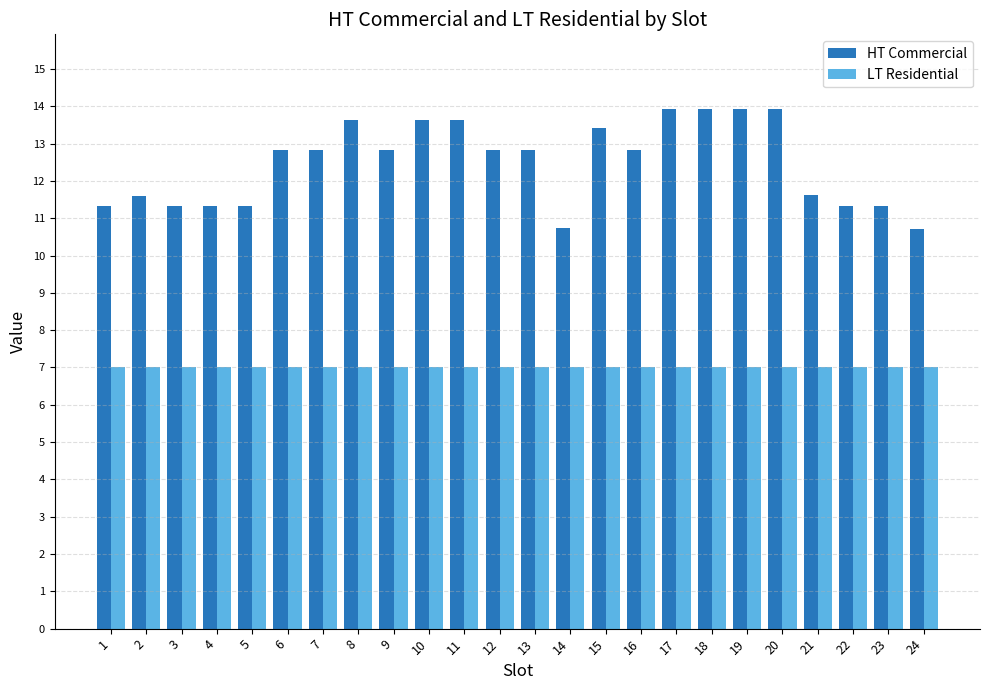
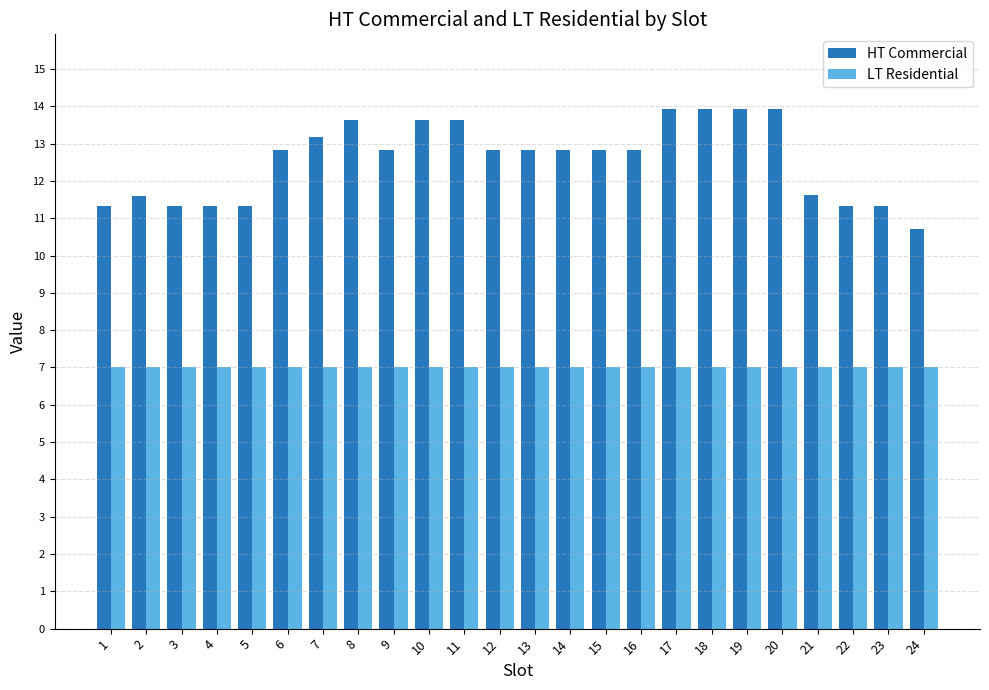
  {
    "HT Commercial": {
      "1": 11.3,
      "2": 11.6,
      "3": 11.3,
      "4": 11.3,
      "5": 11.3,
      "6": 12.8,
-     "7": 12.8,
+     "7": 13.2,
      "8": 13.6,
      "9": 12.8,
      "10": 13.6,
      "11": 13.6,
      "12": 12.8,
      "13": 12.8,
-     "14": 10.7,
-     "15": 13.4,
+     "14": 12.8,
+     "15": 12.8,
      "16": 12.8,
      "17": 13.9,
      "18": 13.9,
      "19": 13.9,
      "20": 13.9,
      "21": 11.6,
      "22": 11.3,
      "23": 11.3,
      "24": 10.7
    },
    "LT Residential": {
      "1": 7.0,
      "2": 7.0,
      "3": 7.0,
      "4": 7.0,
      "5": 7.0,
      "6": 7.0,
      "7": 7.0,
      "8": 7.0,
      "9": 7.0,
      "10": 7.0,
      "11": 7.0,
      "12": 7.0,
      "13": 7.0,
      "14": 7.0,
      "15": 7.0,
      "16": 7.0,
      "17": 7.0,
      "18": 7.0,
      "19": 7.0,
      "20": 7.0,
      "21": 7.0,
      "22": 7.0,
      "23": 7.0,
      "24": 7.0
    }
  }
